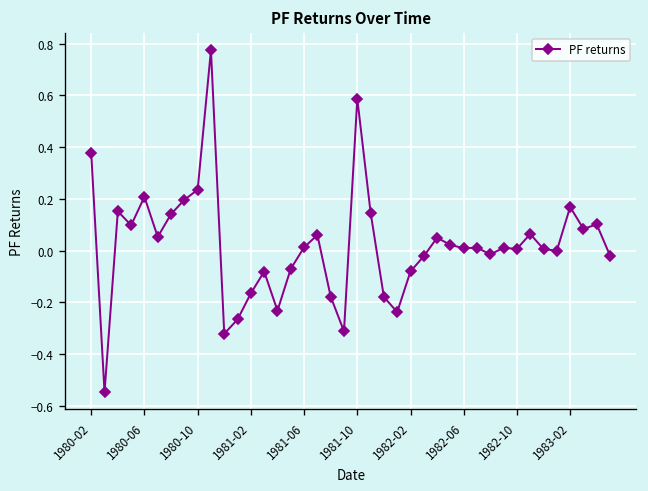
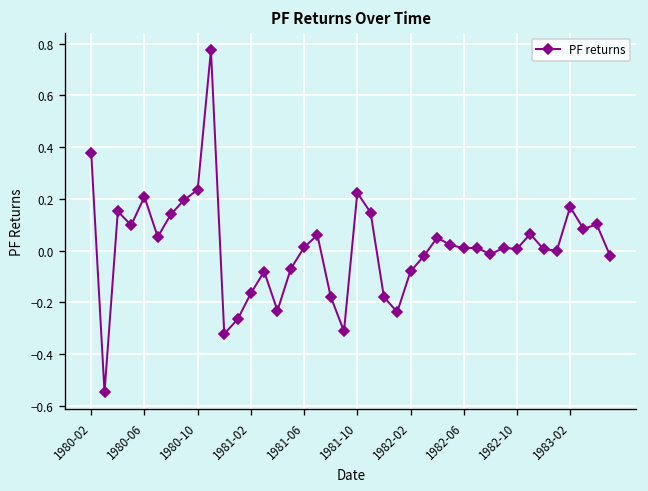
  {
    "1980-02": 0.38,
    "1980-06": 0.21,
    "1980-10": 0.23,
    "1981-02": -0.17,
    "1981-06": 0.01,
-   "1981-10": 0.59,
+   "1981-10": 0.22,
    "1982-02": -0.08,
    "1982-06": 0.01,
    "1982-10": 0.01,
    "1983-02": 0.17
  }
